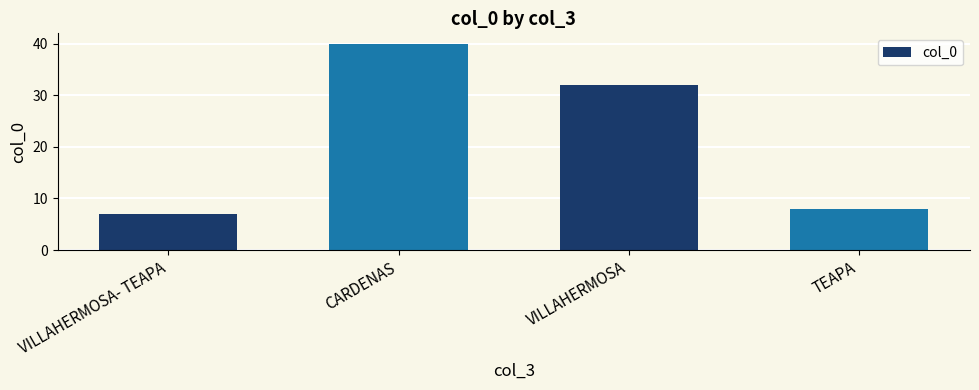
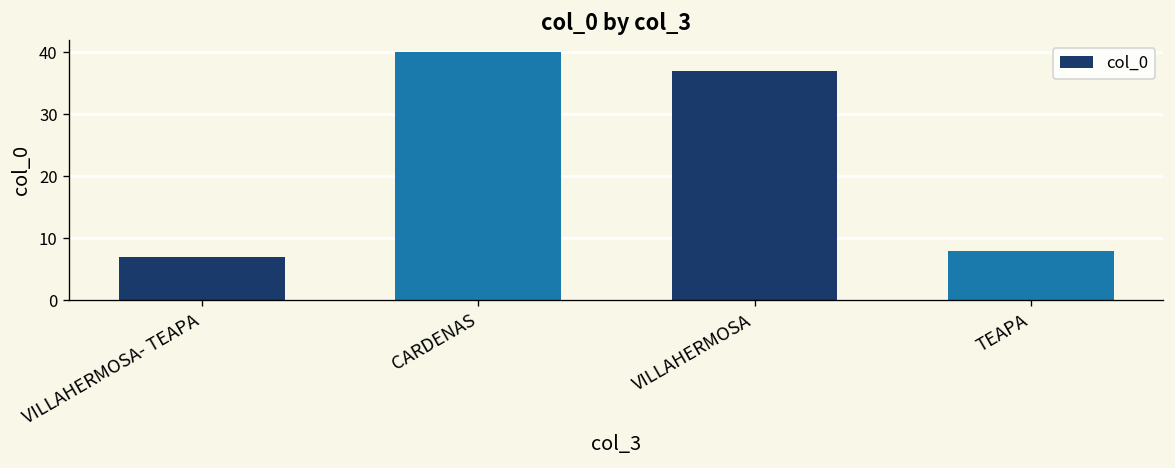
  {
    "VILLAHERMOSA- TEAPA": 7,
    "CARDENAS": 40,
-   "VILLAHERMOSA": 32,
+   "VILLAHERMOSA": 37,
    "TEAPA": 8
  }
